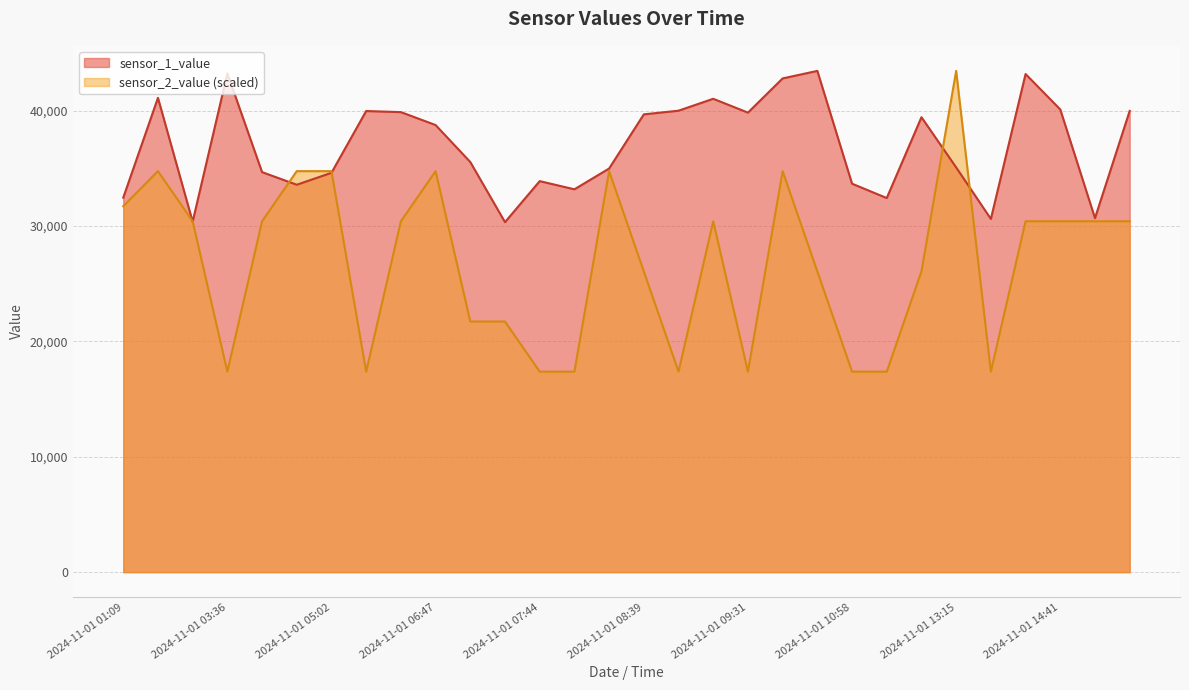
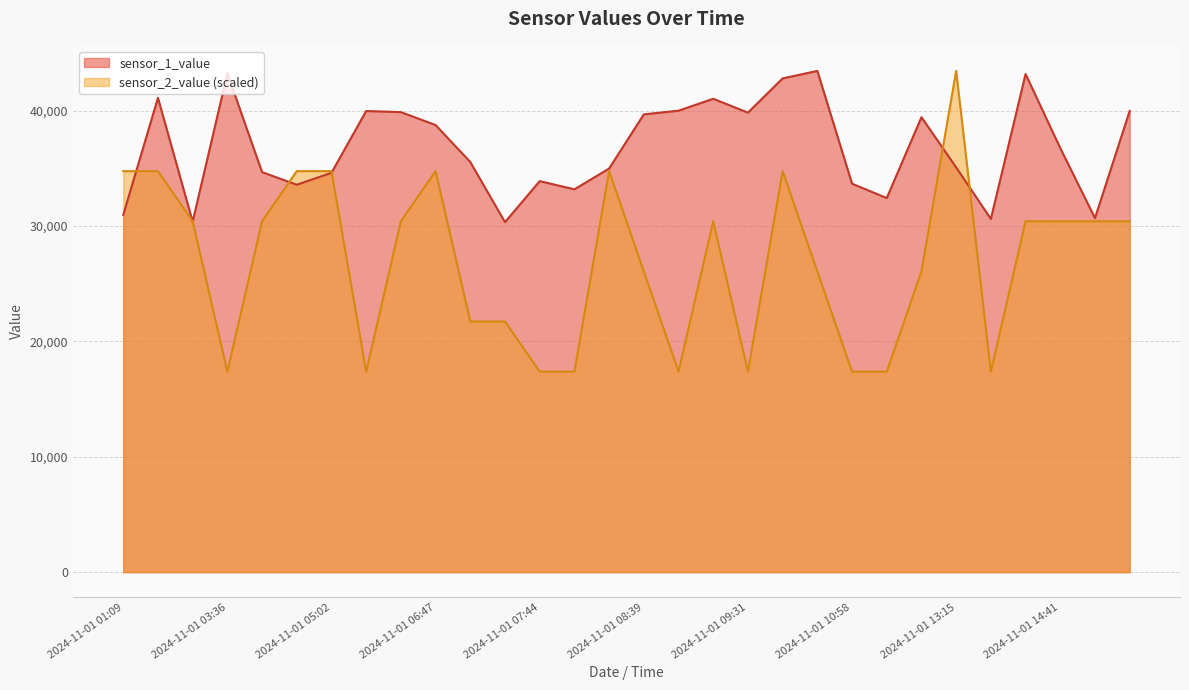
  {
    "sensor_1_value": {
-     "2024-11-01 01:09": "32,400",
+     "2024-11-01 01:09": "31,000",
      "2024-11-01 06:47": "38,700",
      "2024-11-01 07:44": "33,900",
      "2024-11-01 08:39": "39,700",
      "2024-11-01 09:31": "39,800",
      "2024-11-01 10:58": "33,700",
      "2024-11-01 13:15": "35,100",
-     "2024-11-01 14:41": "40,100"
+     "2024-11-01 14:41": "36,700"
    },
    "sensor_2_value (scaled)": {
-     "2024-11-01 01:09": "31,700",
+     "2024-11-01 01:09": "34,700",
      "2024-11-01 03:36": "17,400",
      "2024-11-01 06:47": "34,700",
      "2024-11-01 07:44": "17,400",
      "2024-11-01 08:39": "26,100",
      "2024-11-01 09:31": "17,400",
      "2024-11-01 10:58": "17,400",
      "2024-11-01 13:15": "43,400",
      "2024-11-01 14:41": "30,400"
    }
  }
